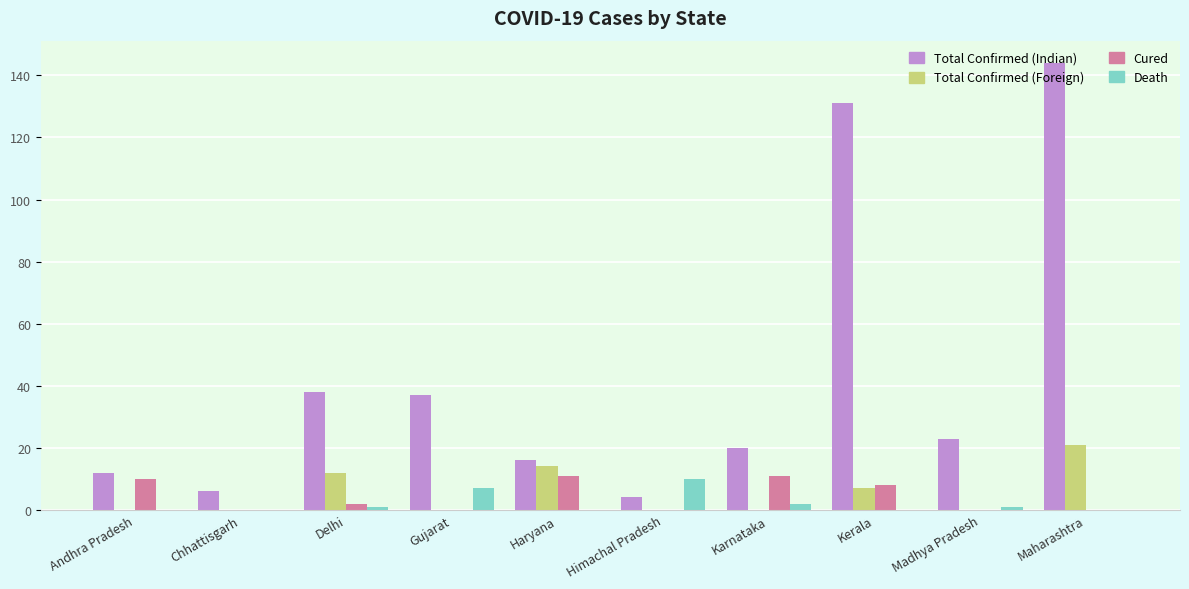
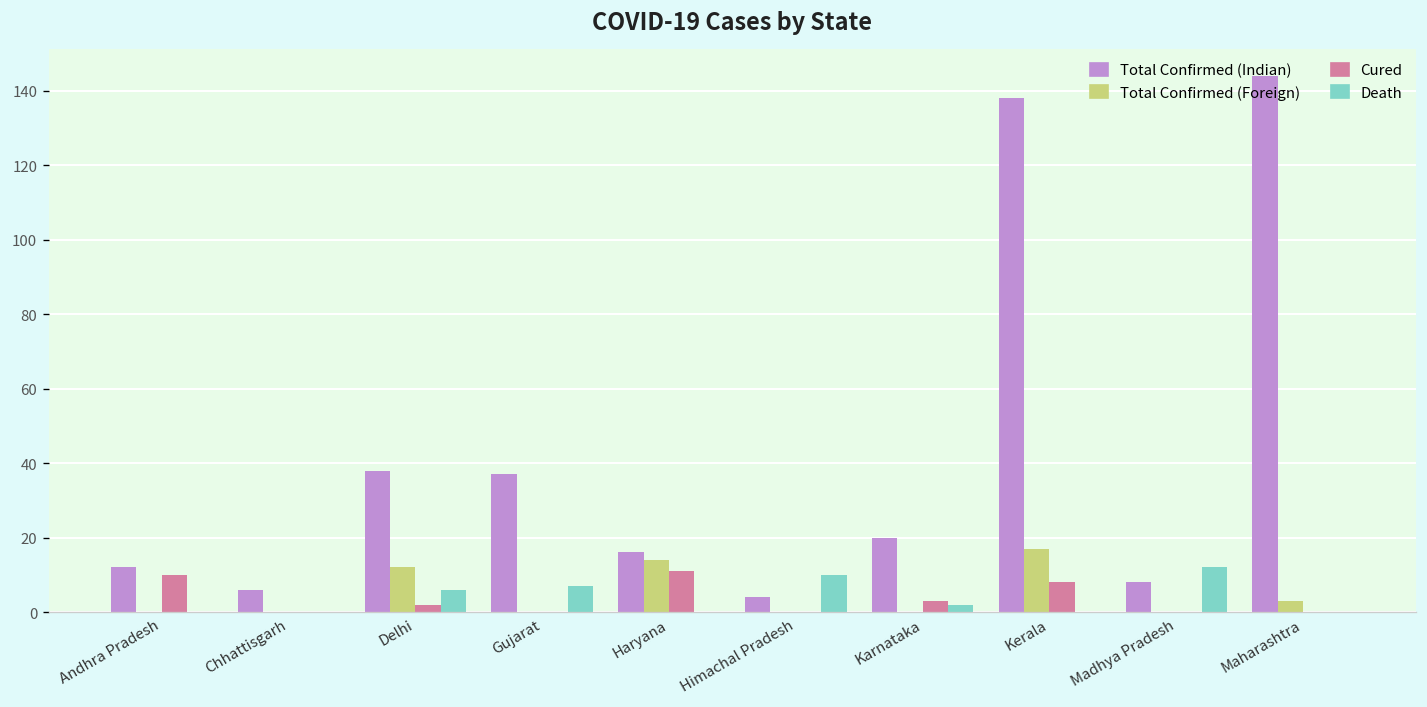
  {
    "Total Confirmed (Indian)": {
      "Andhra Pradesh": 12,
      "Chhattisgarh": 6,
      "Delhi": 38,
      "Gujarat": 37,
      "Haryana": 16,
      "Himachal Pradesh": 4,
      "Karnataka": 20,
-     "Kerala": 131,
-     "Madhya Pradesh": 23,
+     "Kerala": 138,
+     "Madhya Pradesh": 8,
      "Maharashtra": 144
    },
    "Total Confirmed (Foreign)": {
      "Andhra Pradesh": 0,
      "Chhattisgarh": 0,
      "Delhi": 12,
      "Gujarat": 0,
      "Haryana": 14,
      "Himachal Pradesh": 0,
      "Karnataka": 0,
-     "Kerala": 7,
+     "Kerala": 17,
      "Madhya Pradesh": 0,
-     "Maharashtra": 21
+     "Maharashtra": 3
    },
    "Cured": {
      "Andhra Pradesh": 10,
      "Chhattisgarh": 0,
      "Delhi": 2,
      "Gujarat": 0,
      "Haryana": 11,
      "Himachal Pradesh": 0,
-     "Karnataka": 11,
+     "Karnataka": 3,
      "Kerala": 8,
      "Madhya Pradesh": 0,
      "Maharashtra": 0
    },
    "Death": {
      "Andhra Pradesh": 0,
      "Chhattisgarh": 0,
-     "Delhi": 1,
+     "Delhi": 6,
      "Gujarat": 7,
      "Haryana": 0,
      "Himachal Pradesh": 10,
      "Karnataka": 2,
      "Kerala": 0,
-     "Madhya Pradesh": 1,
+     "Madhya Pradesh": 12,
      "Maharashtra": 0
    }
  }
